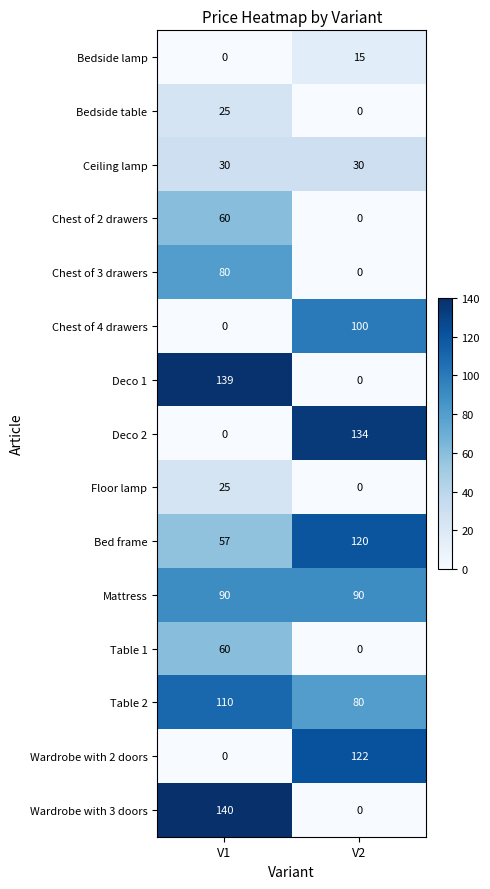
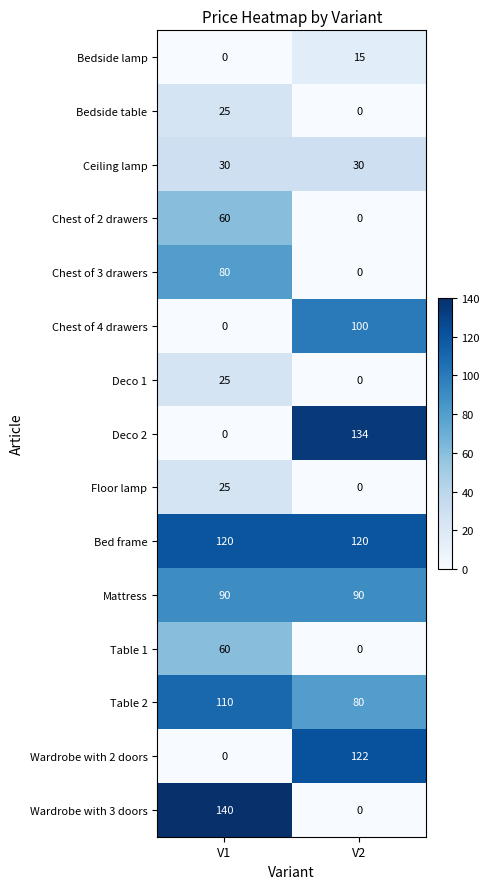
  {
    "Bedside lamp": {
      "V1": 0,
      "V2": 15
    },
    "Bedside table": {
      "V1": 25,
      "V2": 0
    },
    "Ceiling lamp": {
      "V1": 30,
      "V2": 30
    },
    "Chest of 2 drawers": {
      "V1": 60,
      "V2": 0
    },
    "Chest of 3 drawers": {
      "V1": 80,
      "V2": 0
    },
    "Chest of 4 drawers": {
      "V1": 0,
      "V2": 100
    },
    "Deco 1": {
-     "V1": 139,
+     "V1": 25,
      "V2": 0
    },
    "Deco 2": {
      "V1": 0,
      "V2": 134
    },
    "Floor lamp": {
      "V1": 25,
      "V2": 0
    },
    "Bed frame": {
-     "V1": 57,
+     "V1": 120,
      "V2": 120
    },
    "Mattress": {
      "V1": 90,
      "V2": 90
    },
    "Table 1": {
      "V1": 60,
      "V2": 0
    },
    "Table 2": {
      "V1": 110,
      "V2": 80
    },
    "Wardrobe with 2 doors": {
      "V1": 0,
      "V2": 122
    },
    "Wardrobe with 3 doors": {
      "V1": 140,
      "V2": 0
    }
  }
